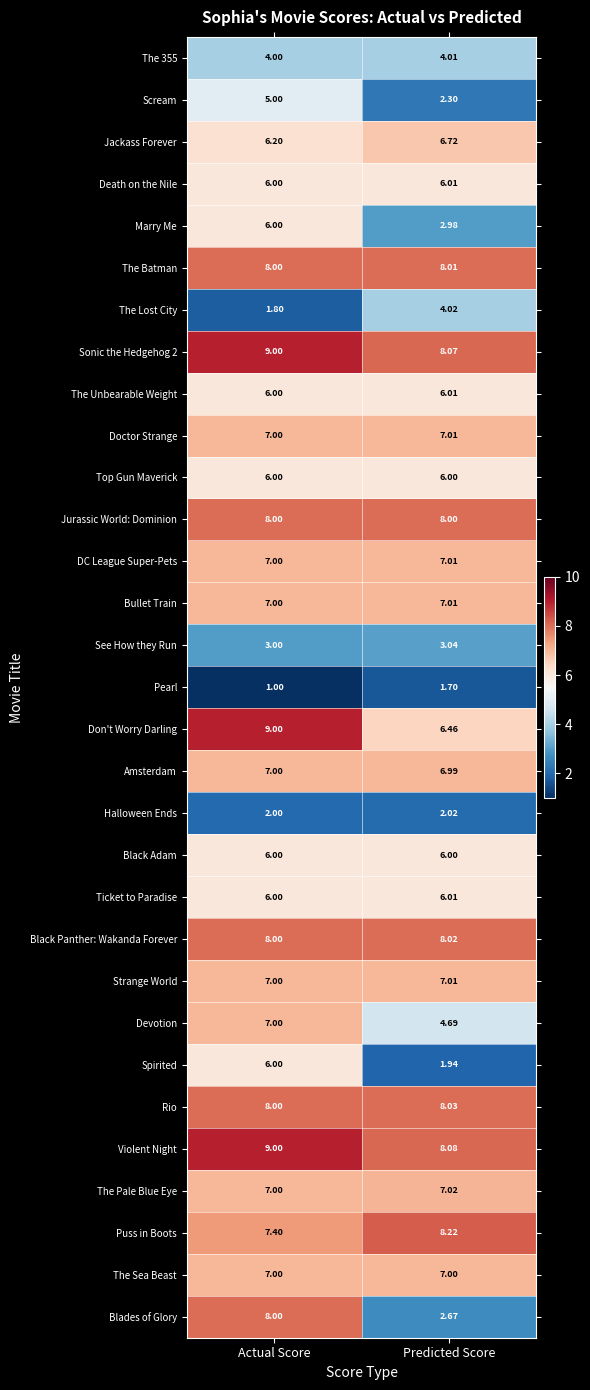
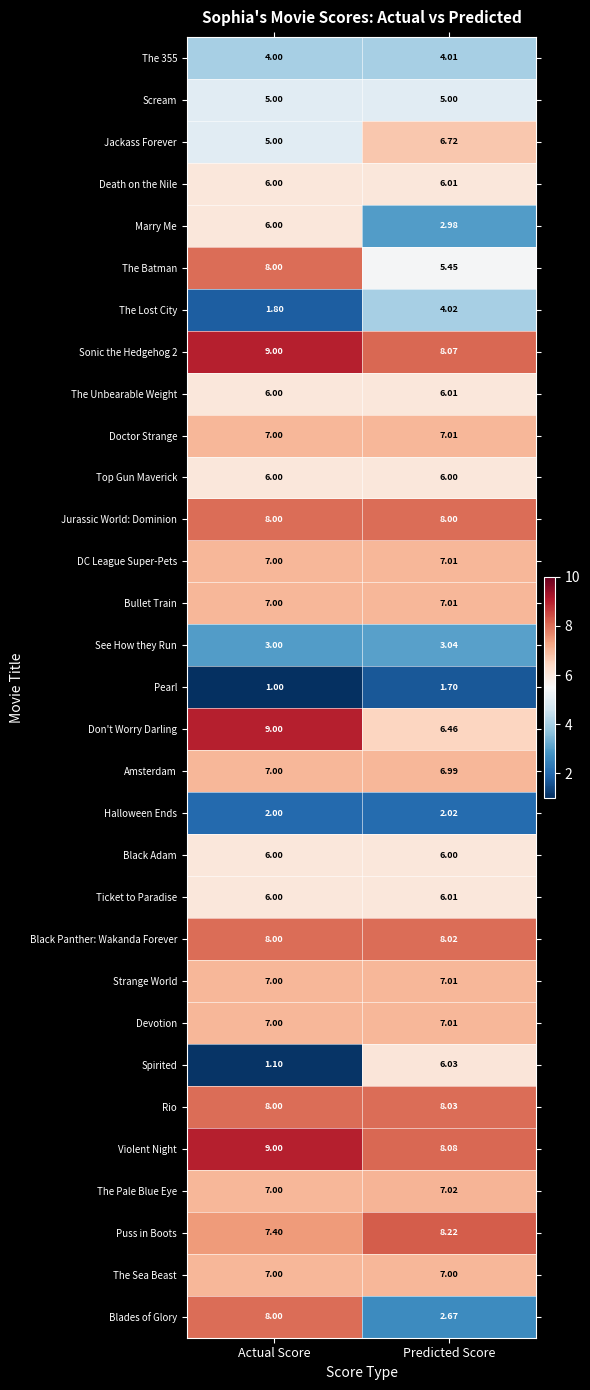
  {
    "The 355": {
      "Actual Score": 4.00,
      "Predicted Score": 4.01
    },
    "Scream": {
      "Actual Score": 5.00,
-     "Predicted Score": 2.30
+     "Predicted Score": 5.00
    },
    "Jackass Forever": {
-     "Actual Score": 6.20,
+     "Actual Score": 5.00,
      "Predicted Score": 6.72
    },
    "Death on the Nile": {
      "Actual Score": 6.00,
      "Predicted Score": 6.01
    },
    "Marry Me": {
      "Actual Score": 6.00,
      "Predicted Score": 2.98
    },
    "The Batman": {
      "Actual Score": 8.00,
-     "Predicted Score": 8.01
+     "Predicted Score": 5.45
    },
    "The Lost City": {
      "Actual Score": 1.80,
      "Predicted Score": 4.02
    },
    "Sonic the Hedgehog 2": {
      "Actual Score": 9.00,
      "Predicted Score": 8.07
    },
    "The Unbearable Weight": {
      "Actual Score": 6.00,
      "Predicted Score": 6.01
    },
    "Doctor Strange": {
      "Actual Score": 7.00,
      "Predicted Score": 7.01
    },
    "Top Gun Maverick": {
      "Actual Score": 6.00,
      "Predicted Score": 6.00
    },
    "Jurassic World: Dominion": {
      "Actual Score": 8.00,
      "Predicted Score": 8.00
    },
    "DC League Super-Pets": {
      "Actual Score": 7.00,
      "Predicted Score": 7.01
    },
    "Bullet Train": {
      "Actual Score": 7.00,
      "Predicted Score": 7.01
    },
    "See How they Run": {
      "Actual Score": 3.00,
      "Predicted Score": 3.04
    },
    "Pearl": {
      "Actual Score": 1.00,
      "Predicted Score": 1.70
    },
    "Don't Worry Darling": {
      "Actual Score": 9.00,
      "Predicted Score": 6.46
    },
    "Amsterdam": {
      "Actual Score": 7.00,
      "Predicted Score": 6.99
    },
    "Halloween Ends": {
      "Actual Score": 2.00,
      "Predicted Score": 2.02
    },
    "Black Adam": {
      "Actual Score": 6.00,
      "Predicted Score": 6.00
    },
    "Ticket to Paradise": {
      "Actual Score": 6.00,
      "Predicted Score": 6.01
    },
    "Black Panther: Wakanda Forever": {
      "Actual Score": 8.00,
      "Predicted Score": 8.02
    },
    "Strange World": {
      "Actual Score": 7.00,
      "Predicted Score": 7.01
    },
    "Devotion": {
      "Actual Score": 7.00,
-     "Predicted Score": 4.69
+     "Predicted Score": 7.01
    },
    "Spirited": {
-     "Actual Score": 6.00,
-     "Predicted Score": 1.94
+     "Actual Score": 1.10,
+     "Predicted Score": 6.03
    },
    "Rio": {
      "Actual Score": 8.00,
      "Predicted Score": 8.03
    },
    "Violent Night": {
      "Actual Score": 9.00,
      "Predicted Score": 8.08
    },
    "The Pale Blue Eye": {
      "Actual Score": 7.00,
      "Predicted Score": 7.02
    },
    "Puss in Boots": {
      "Actual Score": 7.40,
      "Predicted Score": 8.22
    },
    "The Sea Beast": {
      "Actual Score": 7.00,
      "Predicted Score": 7.00
    },
    "Blades of Glory": {
      "Actual Score": 8.00,
      "Predicted Score": 2.67
    }
  }
